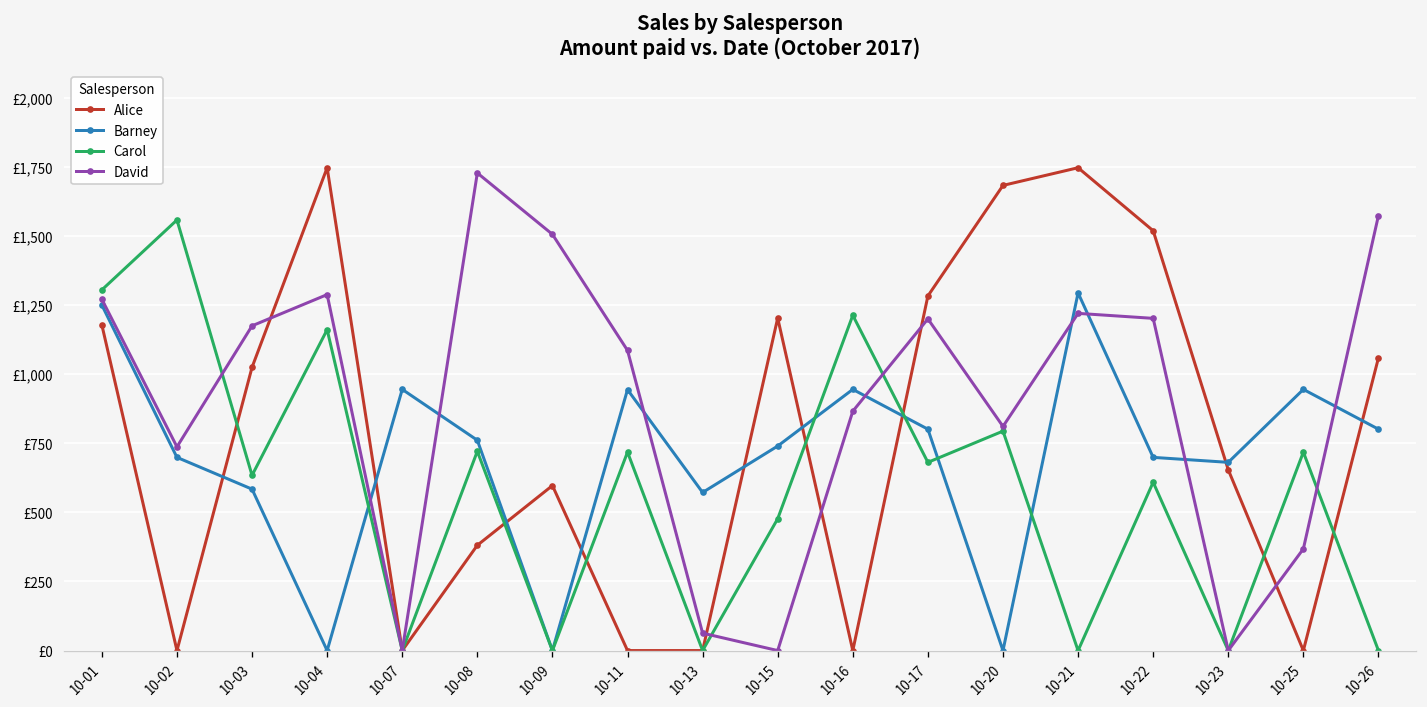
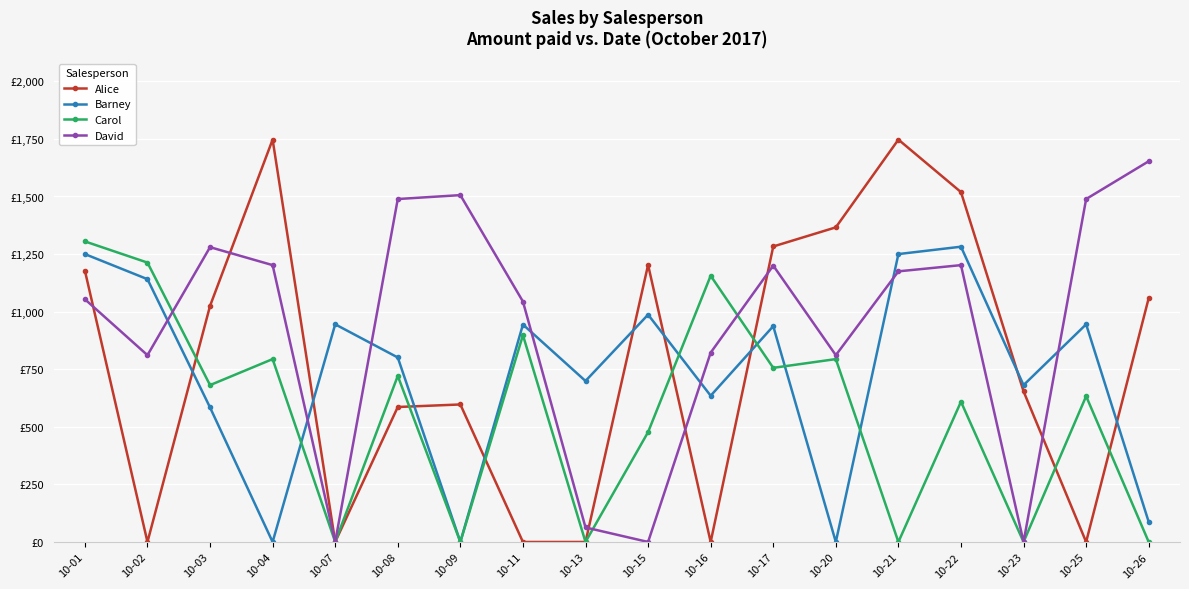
  {
    "Alice": {
      "10-01": "£1,180",
      "10-02": "£0",
      "10-03": "£1,030",
      "10-04": "£1,750",
-     "10-08": "£380",
+     "10-08": "£590",
      "10-09": "£600",
      "10-11": "£0",
      "10-15": "£1,200",
      "10-16": "£0",
      "10-17": "£1,280",
-     "10-20": "£1,680",
+     "10-20": "£1,370",
      "10-21": "£1,750",
      "10-22": "£1,520",
      "10-23": "£650",
      "10-25": "£0",
      "10-26": "£1,060"
    },
    "Barney": {
      "10-01": "£1,250",
-     "10-02": "£700",
+     "10-02": "£1,140",
      "10-03": "£580",
      "10-04": "£0",
      "10-07": "£950",
-     "10-08": "£760",
+     "10-08": "£800",
      "10-11": "£940",
-     "10-13": "£570",
-     "10-15": "£740",
-     "10-16": "£950",
-     "10-17": "£800",
+     "10-13": "£700",
+     "10-15": "£990",
+     "10-16": "£640",
+     "10-17": "£940",
      "10-20": "£0",
-     "10-21": "£1,290",
-     "10-22": "£700",
+     "10-21": "£1,250",
+     "10-22": "£1,280",
      "10-23": "£680",
      "10-25": "£950",
-     "10-26": "£800"
+     "10-26": "£90"
    },
    "Carol": {
      "10-01": "£1,310",
-     "10-02": "£1,560",
-     "10-03": "£630",
-     "10-04": "£1,160",
+     "10-02": "£1,210",
+     "10-03": "£680",
+     "10-04": "£790",
      "10-08": "£720",
-     "10-11": "£720",
+     "10-11": "£900",
      "10-15": "£480",
-     "10-16": "£1,210",
-     "10-17": "£680",
+     "10-16": "£1,160",
+     "10-17": "£760",
      "10-20": "£790",
      "10-21": "£0",
      "10-22": "£610",
-     "10-25": "£720",
+     "10-25": "£630",
      "10-26": "£0"
    },
    "David": {
-     "10-01": "£1,270",
-     "10-02": "£740",
-     "10-03": "£1,180",
-     "10-04": "£1,290",
-     "10-08": "£1,730",
+     "10-01": "£1,050",
+     "10-02": "£810",
+     "10-03": "£1,280",
+     "10-04": "£1,200",
+     "10-08": "£1,490",
      "10-09": "£1,510",
-     "10-11": "£1,090",
+     "10-11": "£1,040",
      "10-13": "£60",
      "10-15": "£0",
-     "10-16": "£870",
+     "10-16": "£820",
      "10-17": "£1,200",
      "10-20": "£810",
-     "10-21": "£1,220",
+     "10-21": "£1,180",
      "10-22": "£1,200",
-     "10-25": "£370",
-     "10-26": "£1,570"
+     "10-25": "£1,490",
+     "10-26": "£1,650"
    }
  }
